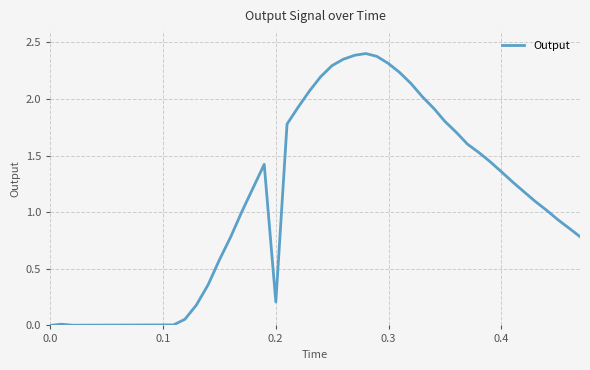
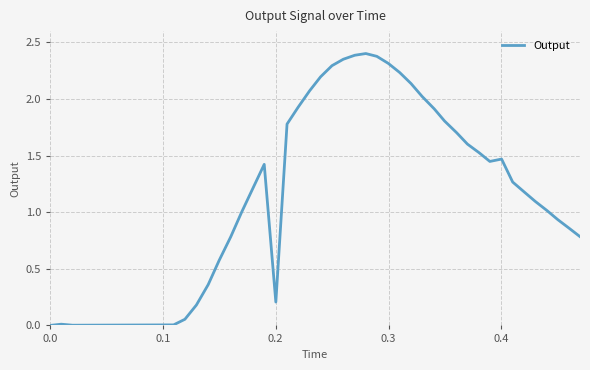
  {
    "0.0": 0.00,
    "0.2": 0.21,
-   "0.4": 1.36
+   "0.4": 1.47
  }
